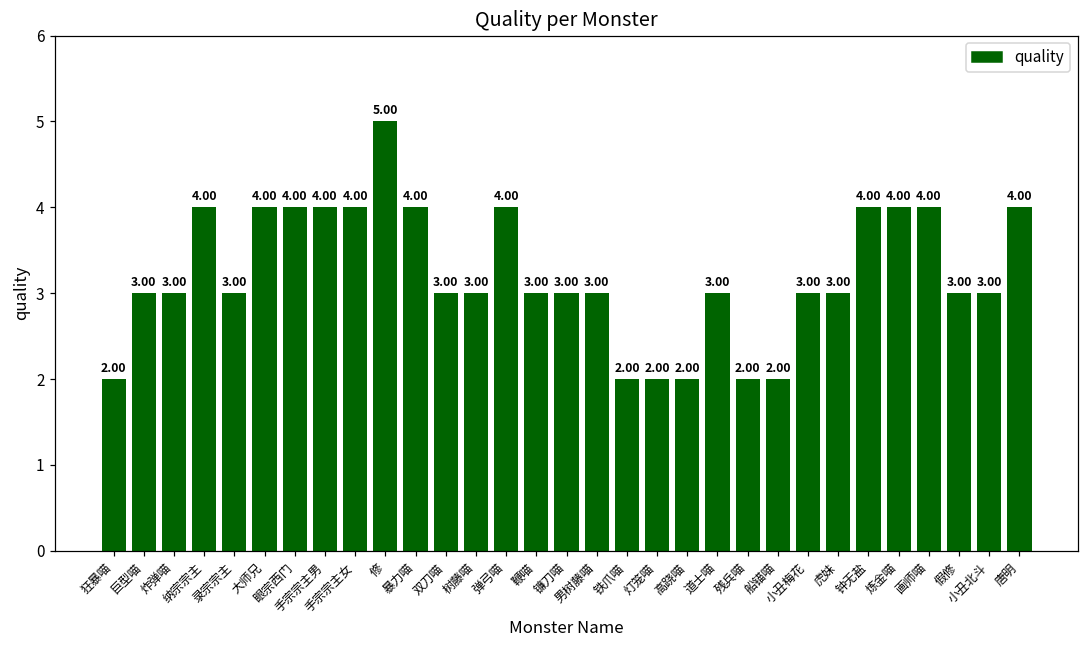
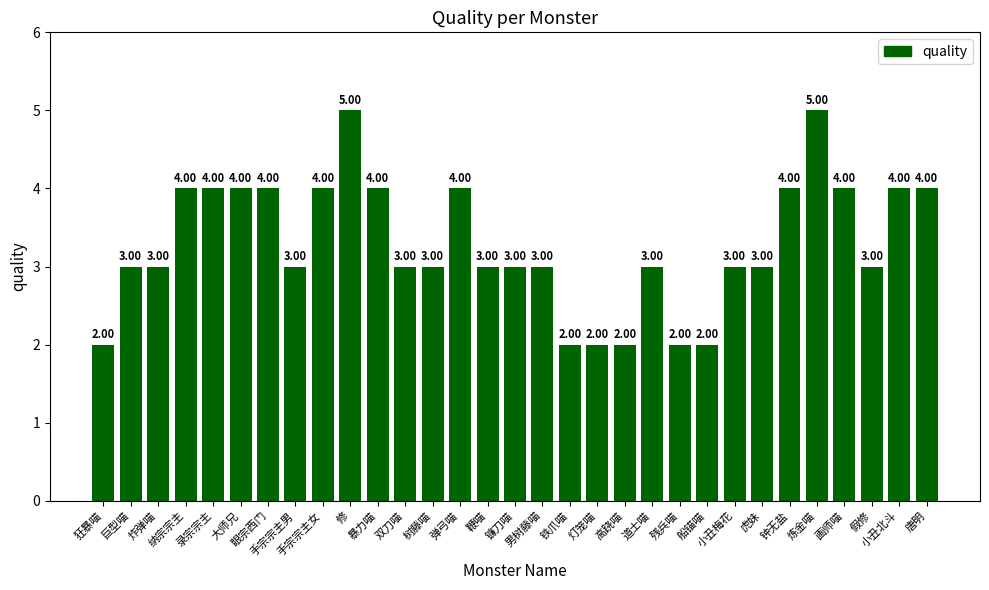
  {
    "狂暴喵": 2.00,
    "巨型喵": 3.00,
    "炸弹喵": 3.00,
    "纳宗宗主": 4.00,
-   "录宗宗主": 3.00,
+   "录宗宗主": 4.00,
    "大师兄": 4.00,
    "眼宗西门": 4.00,
-   "手宗宗主男": 4.00,
+   "手宗宗主男": 3.00,
    "手宗宗主女": 4.00,
    "修": 5.00,
    "暴力喵": 4.00,
    "双刀喵": 3.00,
    "树藤喵": 3.00,
    "弹弓喵": 4.00,
    "鞭喵": 3.00,
    "镰刀喵": 3.00,
    "男树藤喵": 3.00,
    "铁爪喵": 2.00,
    "灯笼喵": 2.00,
    "高跷喵": 2.00,
    "道士喵": 3.00,
    "残兵喵": 2.00,
    "船锚喵": 2.00,
    "小丑梅花": 3.00,
    "虎妹": 3.00,
    "钟无盐": 4.00,
-   "炼金喵": 4.00,
+   "炼金喵": 5.00,
    "画师喵": 4.00,
    "假修": 3.00,
-   "小丑北斗": 3.00,
+   "小丑北斗": 4.00,
    "唐明": 4.00
  }
